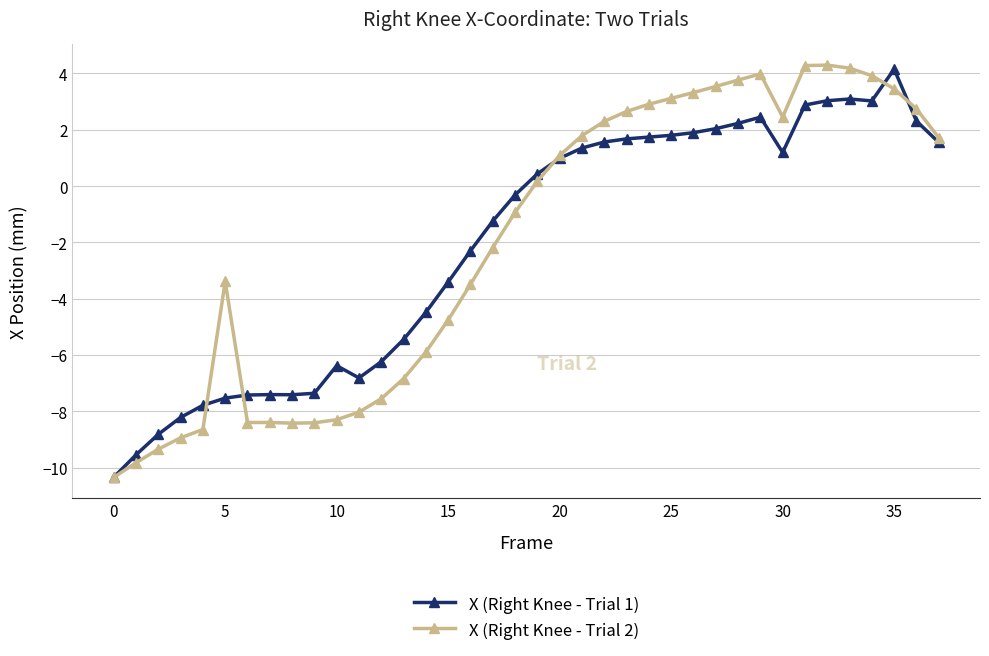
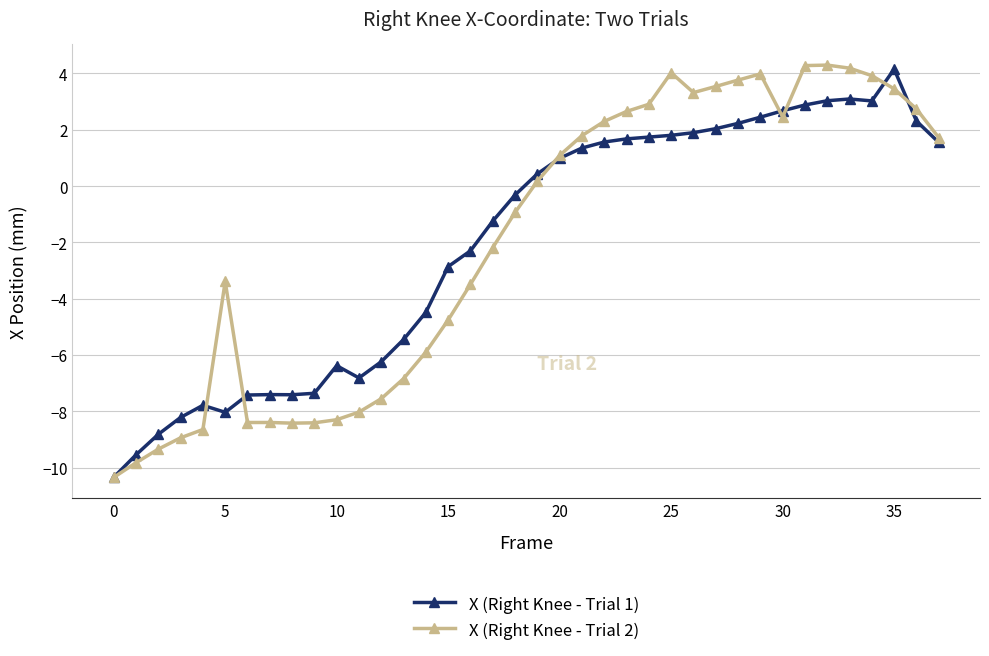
  {
    "X (Right Knee - Trial 1)": {
-     "5": -7.5,
+     "5": -8.0,
      "10": -6.4,
-     "15": -3.4,
+     "15": -2.9,
      "20": 1.0,
      "25": 1.8,
-     "30": 1.2,
+     "30": 2.7,
      "35": 4.2
    },
    "X (Right Knee - Trial 2)": {
      "5": -3.4,
      "10": -8.3,
      "15": -4.8,
      "20": 1.1,
-     "25": 3.1,
+     "25": 4.0,
      "30": 2.5,
      "35": 3.5
    }
  }
